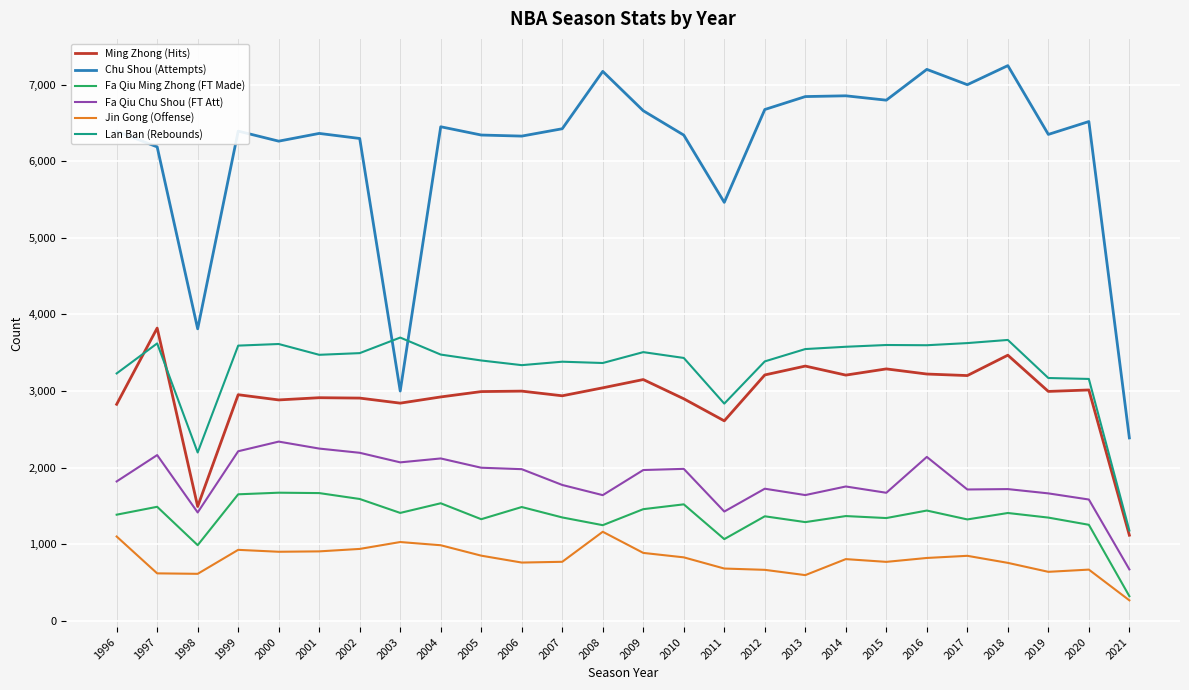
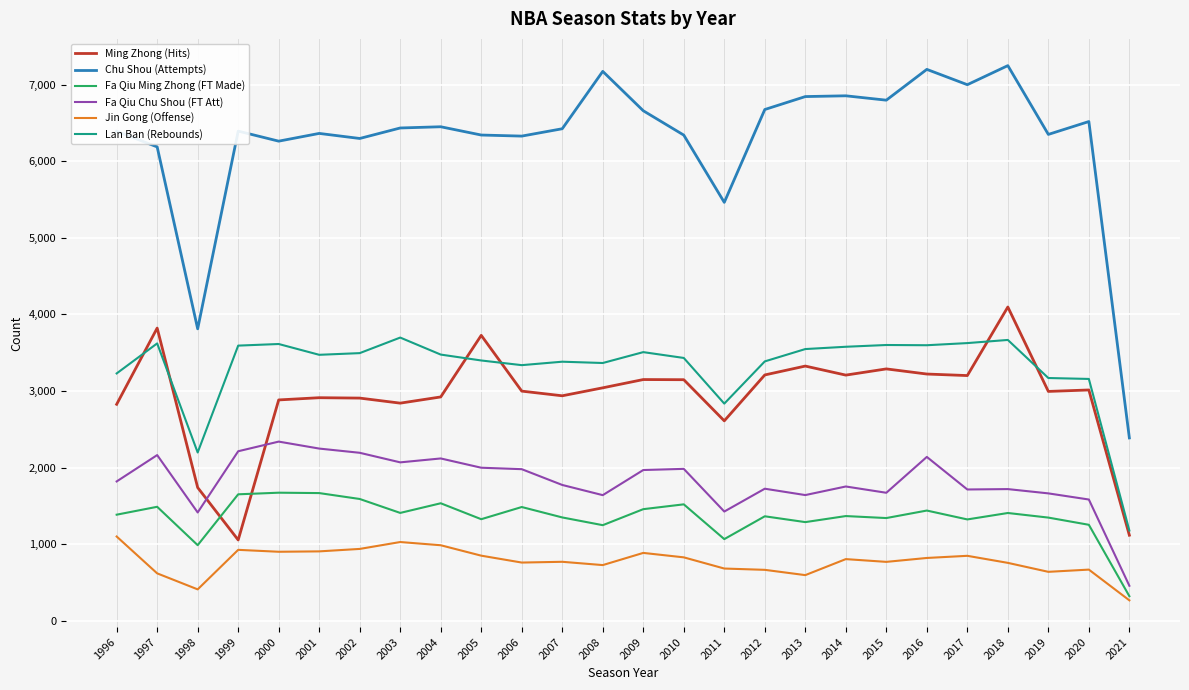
  {
    "Ming Zhong (Hits)": {
      "1996": "2,800",
      "1997": "3,800",
-     "1998": "1,500",
-     "1999": "3,000",
+     "1998": "1,700",
+     "1999": "1,100",
      "2000": "2,900",
      "2001": "2,900",
      "2002": "2,900",
      "2003": "2,800",
      "2004": "2,900",
-     "2005": "3,000",
+     "2005": "3,700",
      "2006": "3,000",
      "2007": "2,900",
      "2008": "3,000",
      "2009": "3,200",
-     "2010": "2,900",
+     "2010": "3,100",
      "2011": "2,600",
      "2012": "3,200",
      "2013": "3,300",
      "2014": "3,200",
      "2015": "3,300",
      "2016": "3,200",
      "2017": "3,200",
-     "2018": "3,500",
+     "2018": "4,100",
      "2019": "3,000",
      "2020": "3,000",
      "2021": "1,100"
    },
    "Chu Shou (Attempts)": {
      "1997": "6,200",
      "1998": "3,800",
      "2000": "6,300",
      "2001": "6,400",
      "2002": "6,300",
-     "2003": "3,000",
+     "2003": "6,400",
      "2004": "6,500",
      "2005": "6,300",
      "2006": "6,300",
      "2007": "6,400",
      "2008": "7,200",
      "2009": "6,700",
      "2010": "6,300",
      "2011": "5,500",
      "2012": "6,700",
      "2013": "6,800",
      "2014": "6,900",
      "2015": "6,800",
      "2016": "7,200",
      "2017": "7,000",
      "2018": "7,200",
      "2019": "6,400",
      "2020": "6,500",
      "2021": "2,400"
    },
    "Fa Qiu Chu Shou (FT Att)": {
      "1996": "1,800",
      "1997": "2,200",
      "1998": "1,400",
      "1999": "2,200",
      "2000": "2,300",
      "2001": "2,200",
      "2002": "2,200",
      "2003": "2,100",
      "2004": "2,100",
      "2005": "2,000",
      "2006": "2,000",
      "2007": "1,800",
      "2008": "1,600",
      "2009": "2,000",
      "2010": "2,000",
      "2011": "1,400",
      "2012": "1,700",
      "2013": "1,600",
      "2014": "1,800",
      "2015": "1,700",
      "2016": "2,100",
      "2017": "1,700",
      "2018": "1,700",
      "2019": "1,700",
      "2020": "1,600",
-     "2021": "700"
+     "2021": "500"
    },
    "Jin Gong (Offense)": {
      "1996": "1,100",
      "1997": "600",
-     "1998": "600",
+     "1998": "400",
      "1999": "900",
      "2000": "900",
      "2001": "900",
      "2002": "900",
      "2003": "1,000",
      "2004": "1,000",
      "2005": "900",
      "2006": "800",
      "2007": "800",
-     "2008": "1,200",
+     "2008": "700",
      "2009": "900",
      "2010": "800",
      "2011": "700",
      "2012": "700",
      "2013": "600",
      "2014": "800",
      "2015": "800",
      "2016": "800",
      "2017": "800",
      "2018": "800",
      "2019": "600",
      "2020": "700",
      "2021": "300"
    }
  }
